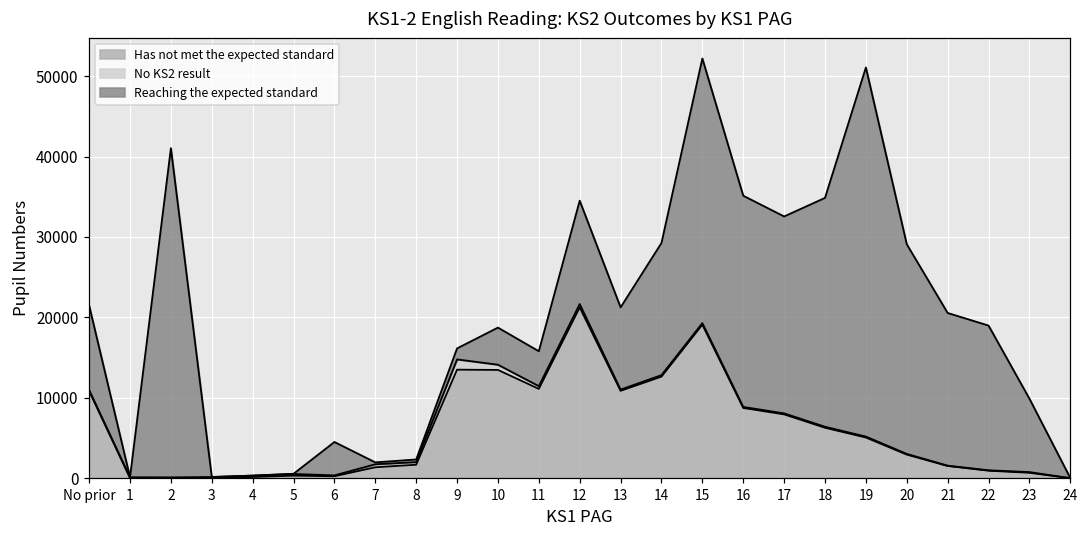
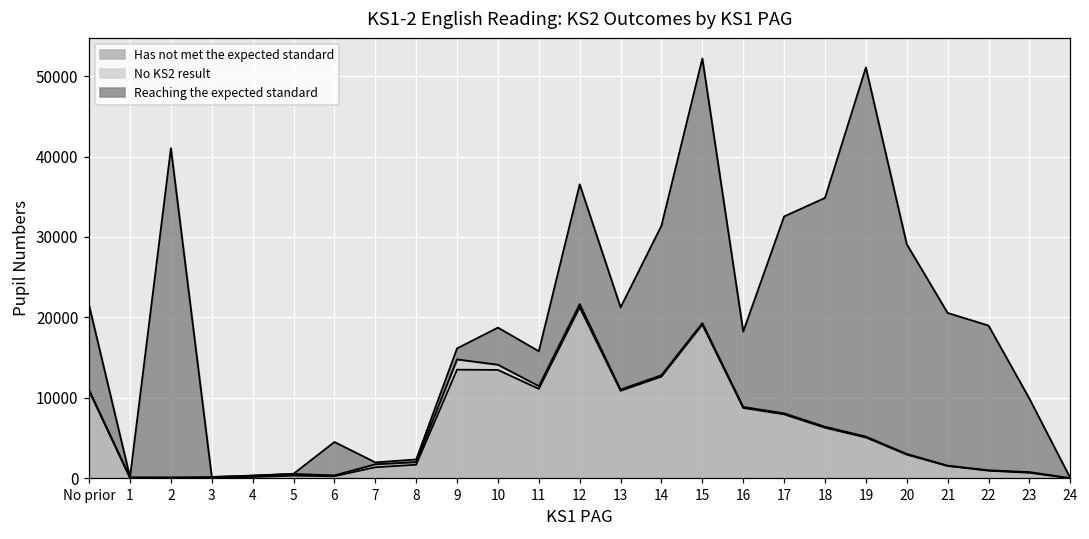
  {
    "Reaching the expected standard": {
      "No prior": 11000,
      "2": 41000,
      "6": 4000,
      "9": 1000,
      "10": 5000,
      "11": 4000,
-     "12": 13000,
+     "12": 15000,
      "13": 10000,
-     "14": 16000,
+     "14": 19000,
      "15": 33000,
-     "16": 26000,
+     "16": 9000,
      "17": 24000,
      "18": 28000,
      "19": 46000,
      "20": 26000,
      "21": 19000,
      "22": 18000,
      "23": 9000
    }
  }
